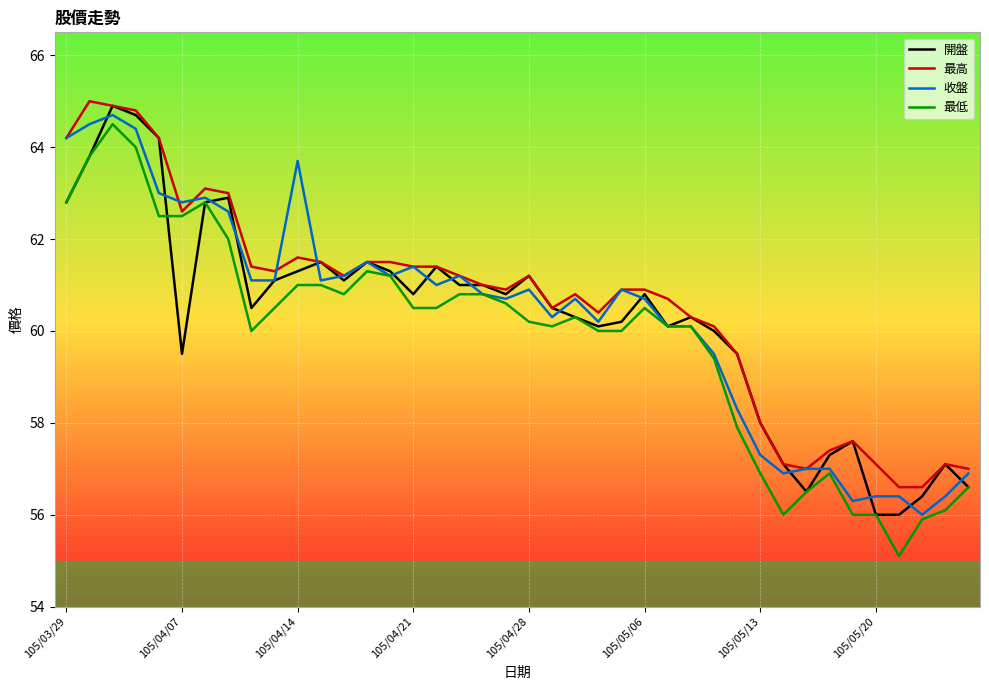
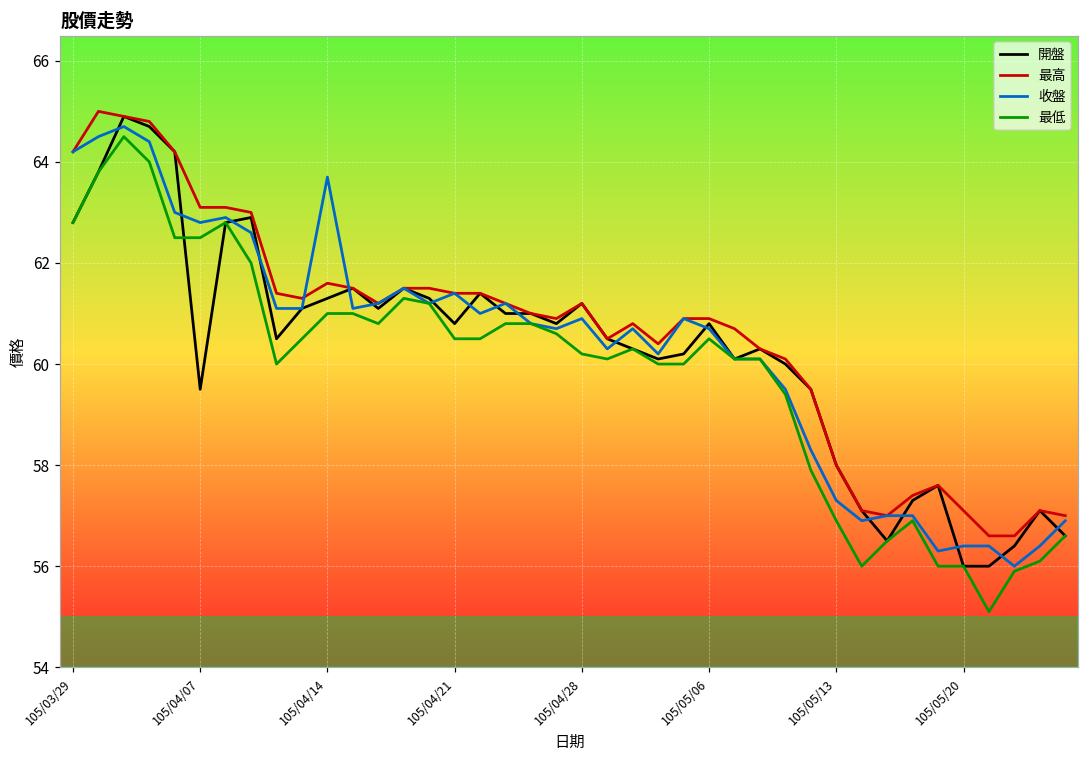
  {
    "開盤": {
      "105/04/07": 59.5,
      "105/04/14": 61.3,
      "105/04/21": 60.8,
      "105/05/06": 60.8
    },
    "最高": {
-     "105/04/07": 62.6,
+     "105/04/07": 63.1,
      "105/04/14": 61.6,
      "105/05/06": 60.9,
      "105/05/20": 57.1
    },
    "收盤": {
      "105/04/07": 62.8,
      "105/04/14": 63.7,
      "105/04/28": 60.9,
      "105/05/06": 60.7,
      "105/05/13": 57.3,
      "105/05/20": 56.4
    },
    "最低": {
      "105/04/07": 62.5,
      "105/04/14": 61.0,
      "105/04/21": 60.5,
      "105/04/28": 60.2,
      "105/05/06": 60.5,
      "105/05/13": 56.9
    }
  }
